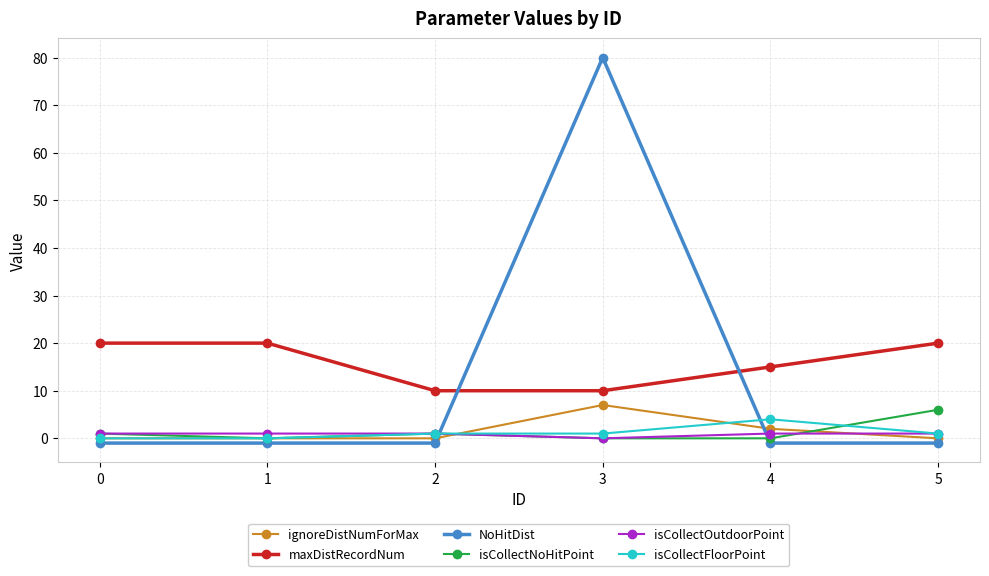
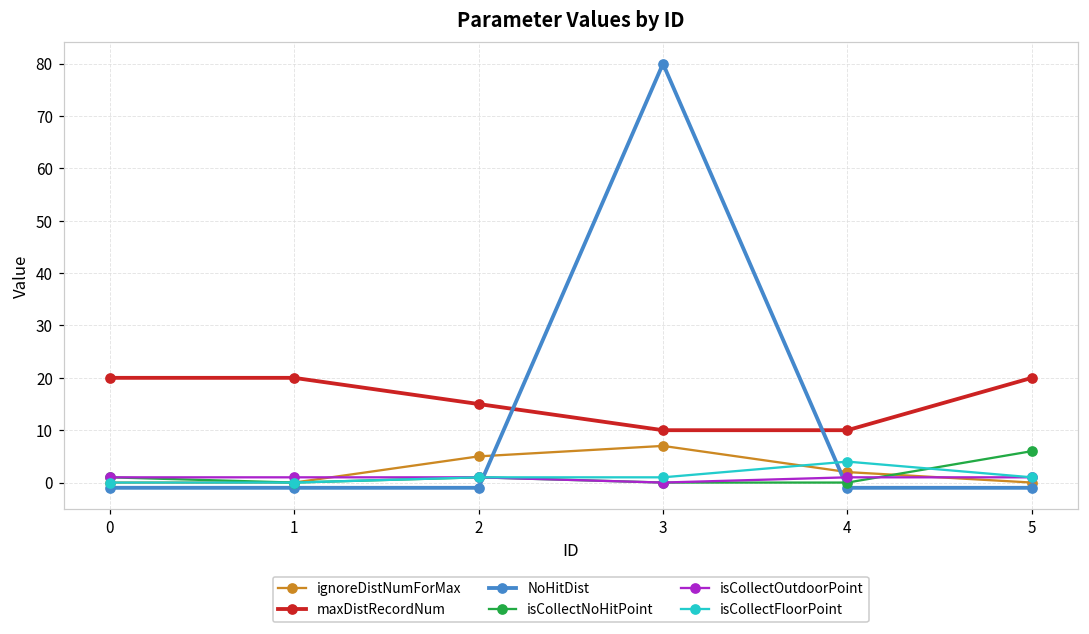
  {
    "ignoreDistNumForMax": {
-     "2": 0,
+     "2": 5,
      "3": 7,
      "4": 2,
      "5": 0
    },
    "maxDistRecordNum": {
      "0": 20,
      "1": 20,
-     "2": 10,
+     "2": 15,
      "3": 10,
-     "4": 15,
+     "4": 10,
      "5": 20
    },
    "NoHitDist": {
      "0": -1,
      "1": -1,
      "2": -1,
      "3": 80,
      "4": -1,
      "5": -1
    },
    "isCollectNoHitPoint": {
      "4": 0,
      "5": 6
    },
    "isCollectOutdoorPoint": {
      "1": 1,
      "4": 1
    },
    "isCollectFloorPoint": {
      "3": 1,
      "4": 4
    }
  }
